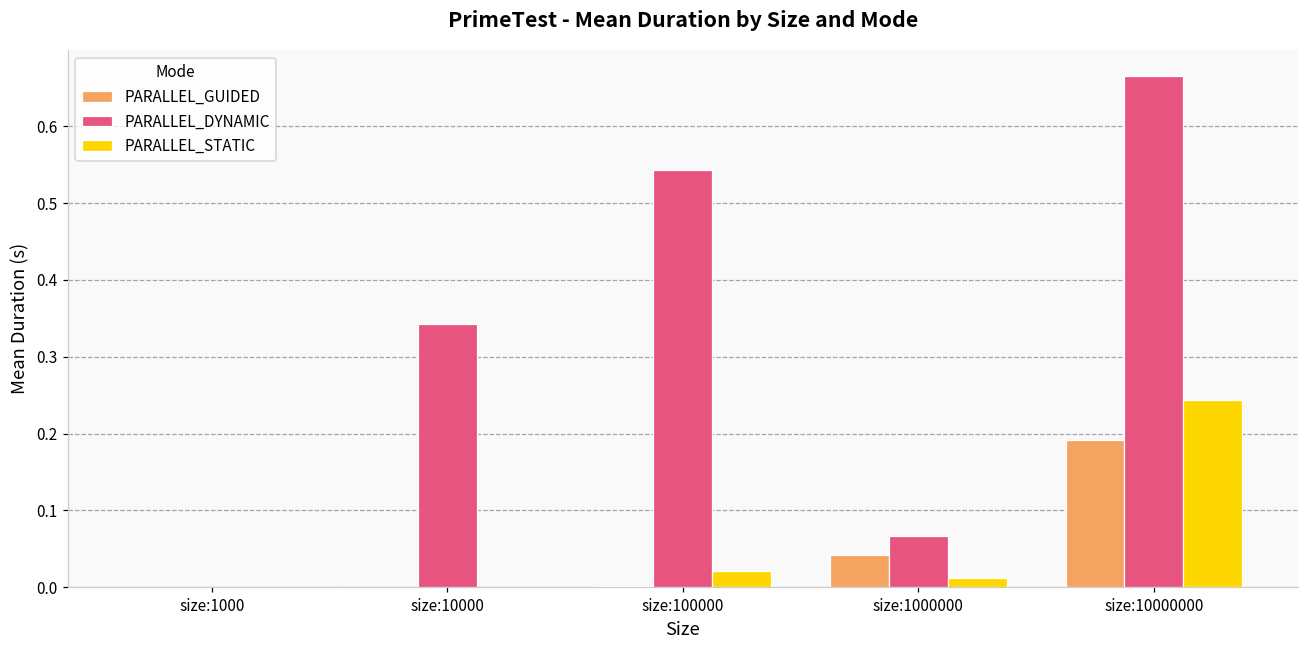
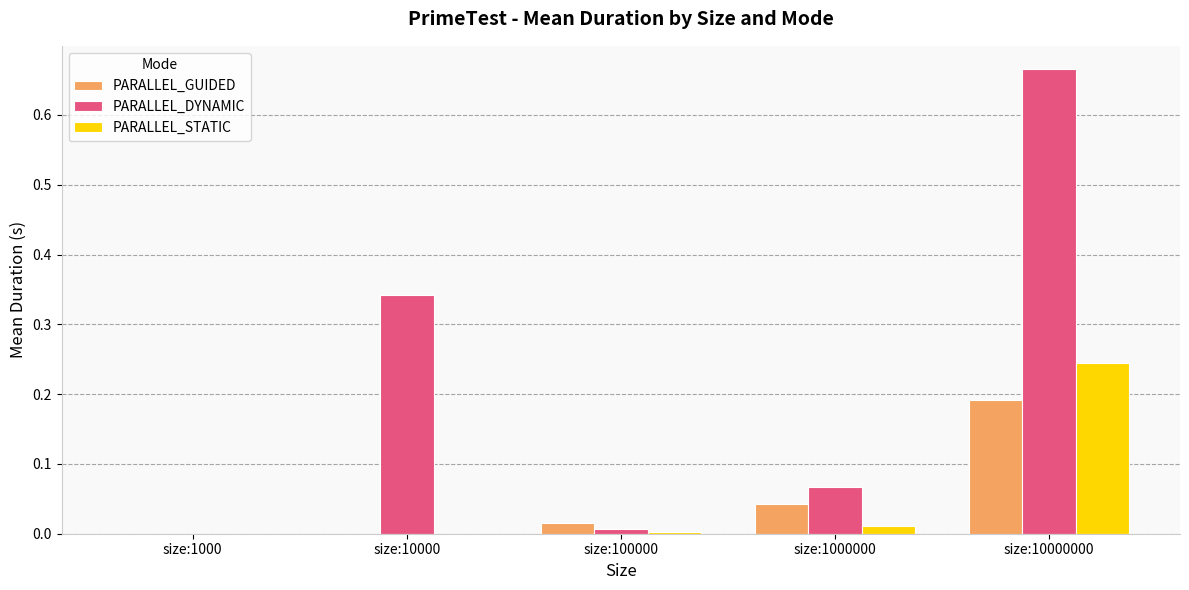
  {
    "PARALLEL_GUIDED": {
-     "size:100000": 0.00,
+     "size:100000": 0.02,
      "size:1000000": 0.04,
      "size:10000000": 0.19
    },
    "PARALLEL_DYNAMIC": {
      "size:10000": 0.34,
-     "size:100000": 0.54,
+     "size:100000": 0.01,
      "size:1000000": 0.07,
      "size:10000000": 0.67
    },
    "PARALLEL_STATIC": {
-     "size:100000": 0.02,
+     "size:100000": 0.00,
      "size:1000000": 0.01,
      "size:10000000": 0.24
    }
  }
